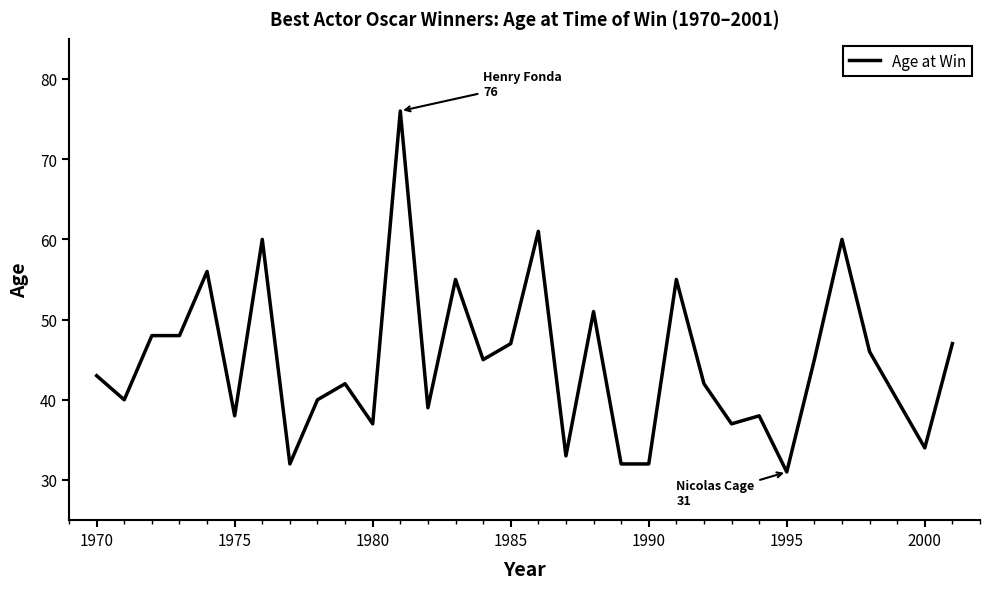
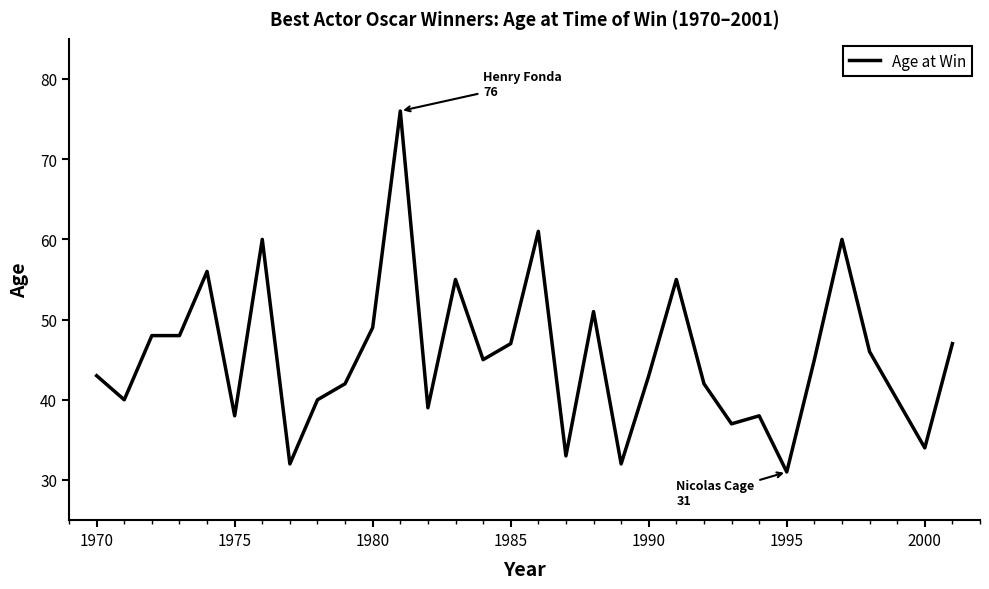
  {
    "1970": 43,
    "1975": 38,
-   "1980": 37,
+   "1980": 49,
    "1985": 47,
-   "1990": 32,
+   "1990": 43,
    "2000": 34
  }
